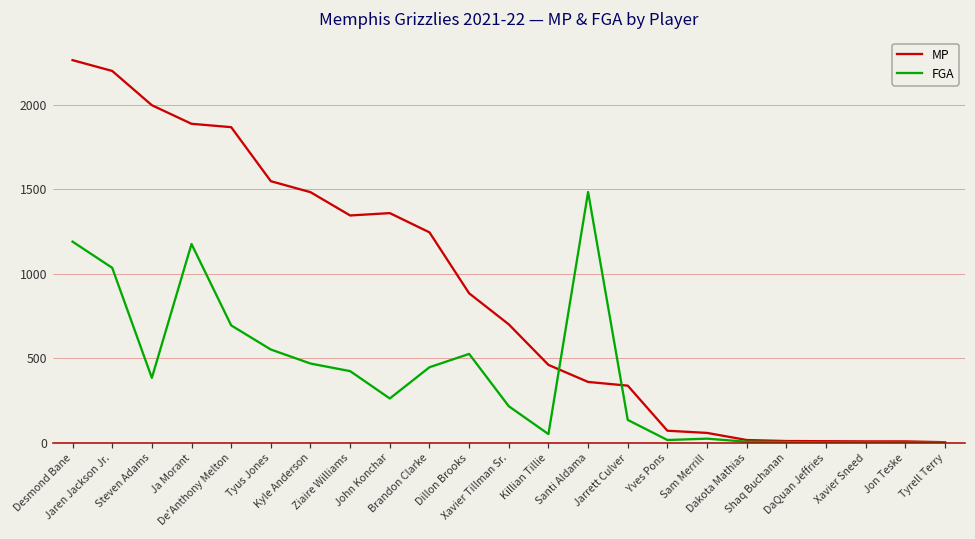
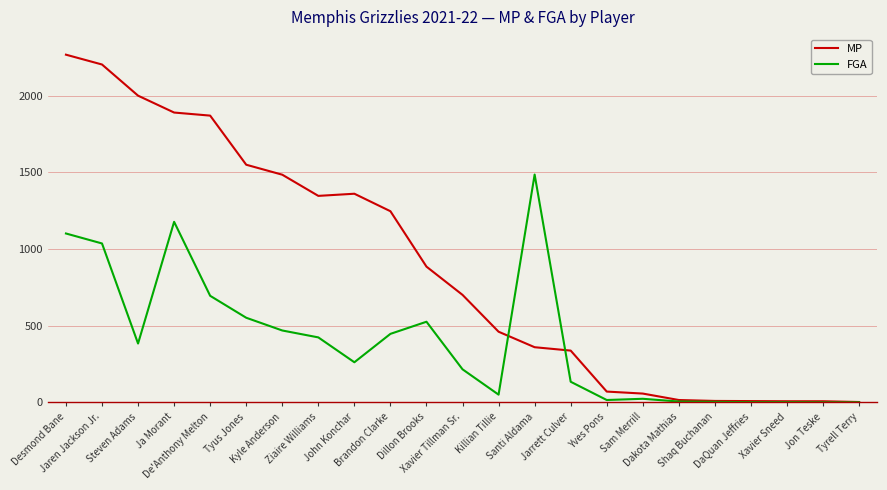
  {
    "MP": {
      "Desmond Bane": 2270,
      "Jaren Jackson Jr.": 2200,
      "Steven Adams": 2000,
      "Ja Morant": 1890,
      "De'Anthony Melton": 1870,
      "Tyus Jones": 1550,
      "Kyle Anderson": 1480,
      "Ziaire Williams": 1350,
      "John Konchar": 1360,
      "Brandon Clarke": 1250,
      "Dillon Brooks": 890,
      "Xavier Tillman Sr.": 700,
      "Killian Tillie": 460,
      "Santi Aldama": 360,
      "Jarrett Culver": 340,
      "Yves Pons": 70,
      "Sam Merrill": 60
    },
    "FGA": {
-     "Desmond Bane": 1190,
+     "Desmond Bane": 1100,
      "Jaren Jackson Jr.": 1040,
      "Steven Adams": 380,
      "Ja Morant": 1180,
      "De'Anthony Melton": 700,
      "Tyus Jones": 550,
      "Kyle Anderson": 470,
      "Ziaire Williams": 420,
      "John Konchar": 260,
      "Brandon Clarke": 450,
      "Dillon Brooks": 530,
      "Xavier Tillman Sr.": 220,
      "Killian Tillie": 50,
      "Santi Aldama": 1490,
      "Jarrett Culver": 140,
      "Yves Pons": 20,
      "Sam Merrill": 20
    }
  }
